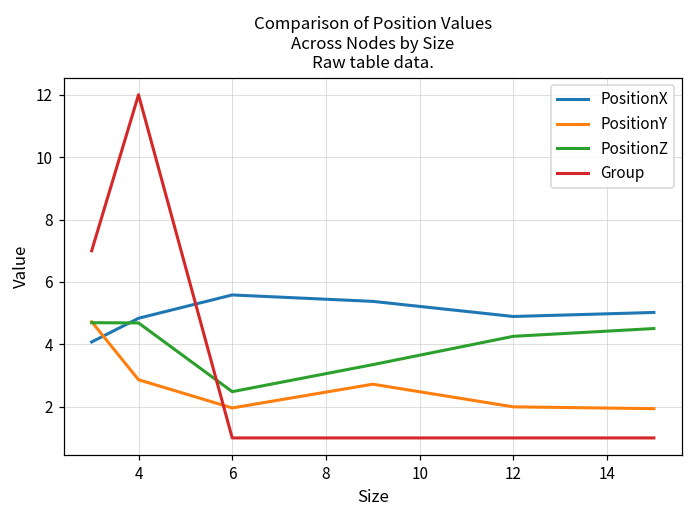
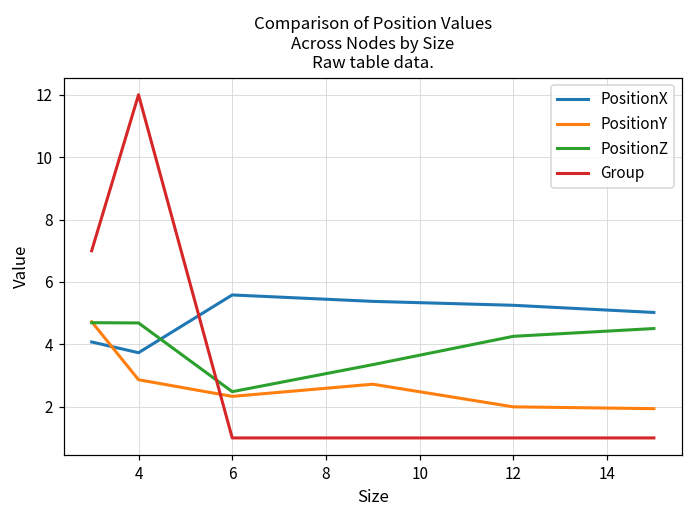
  {
    "PositionX": {
-     "4": 4.8,
+     "4": 3.7,
      "6": 5.6,
-     "12": 4.9
+     "12": 5.3
    },
    "PositionY": {
      "4": 2.9,
-     "6": 2.0,
+     "6": 2.3,
      "12": 2.0
    },
    "PositionZ": {
      "4": 4.7,
      "6": 2.5,
      "12": 4.3
    },
    "Group": {
      "4": 12.0,
      "6": 1.0,
      "12": 1.0
    }
  }
